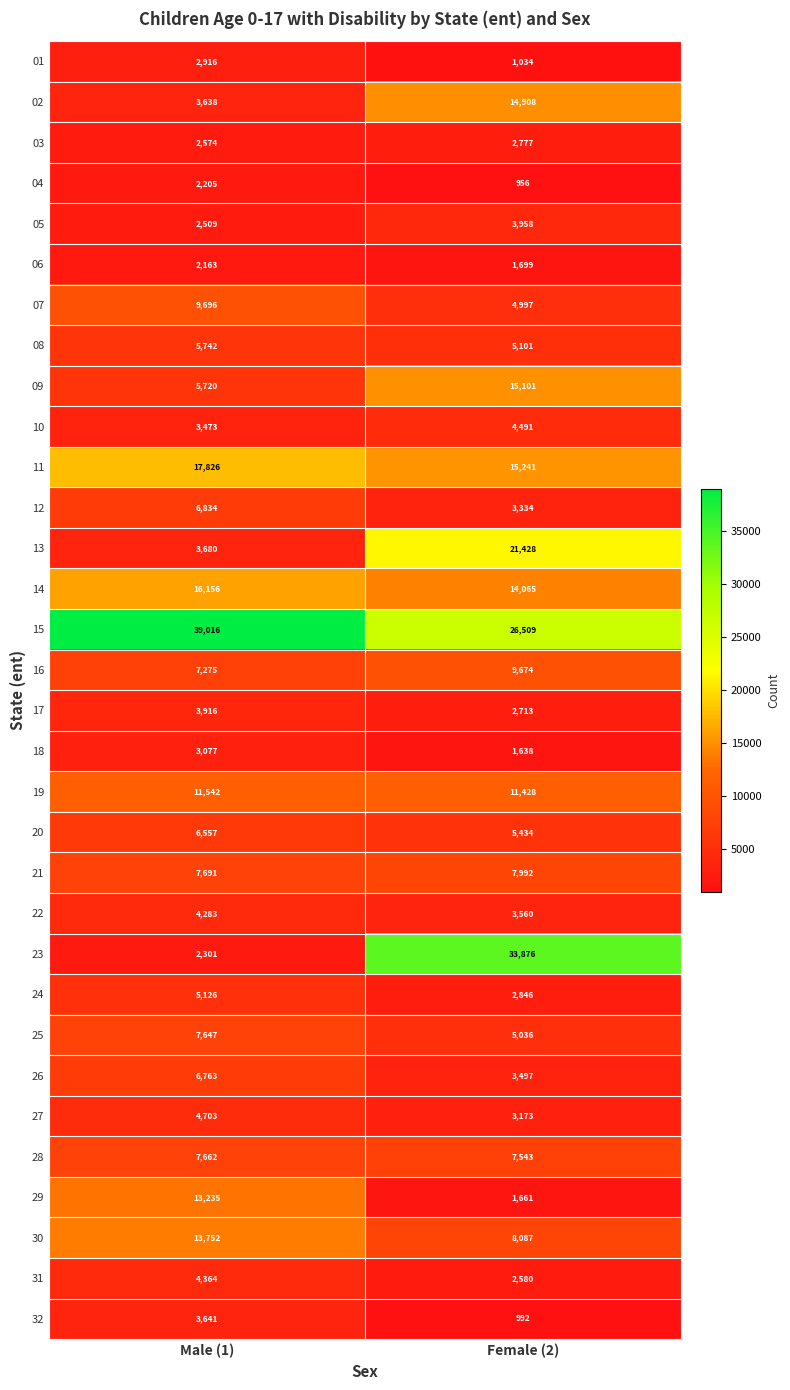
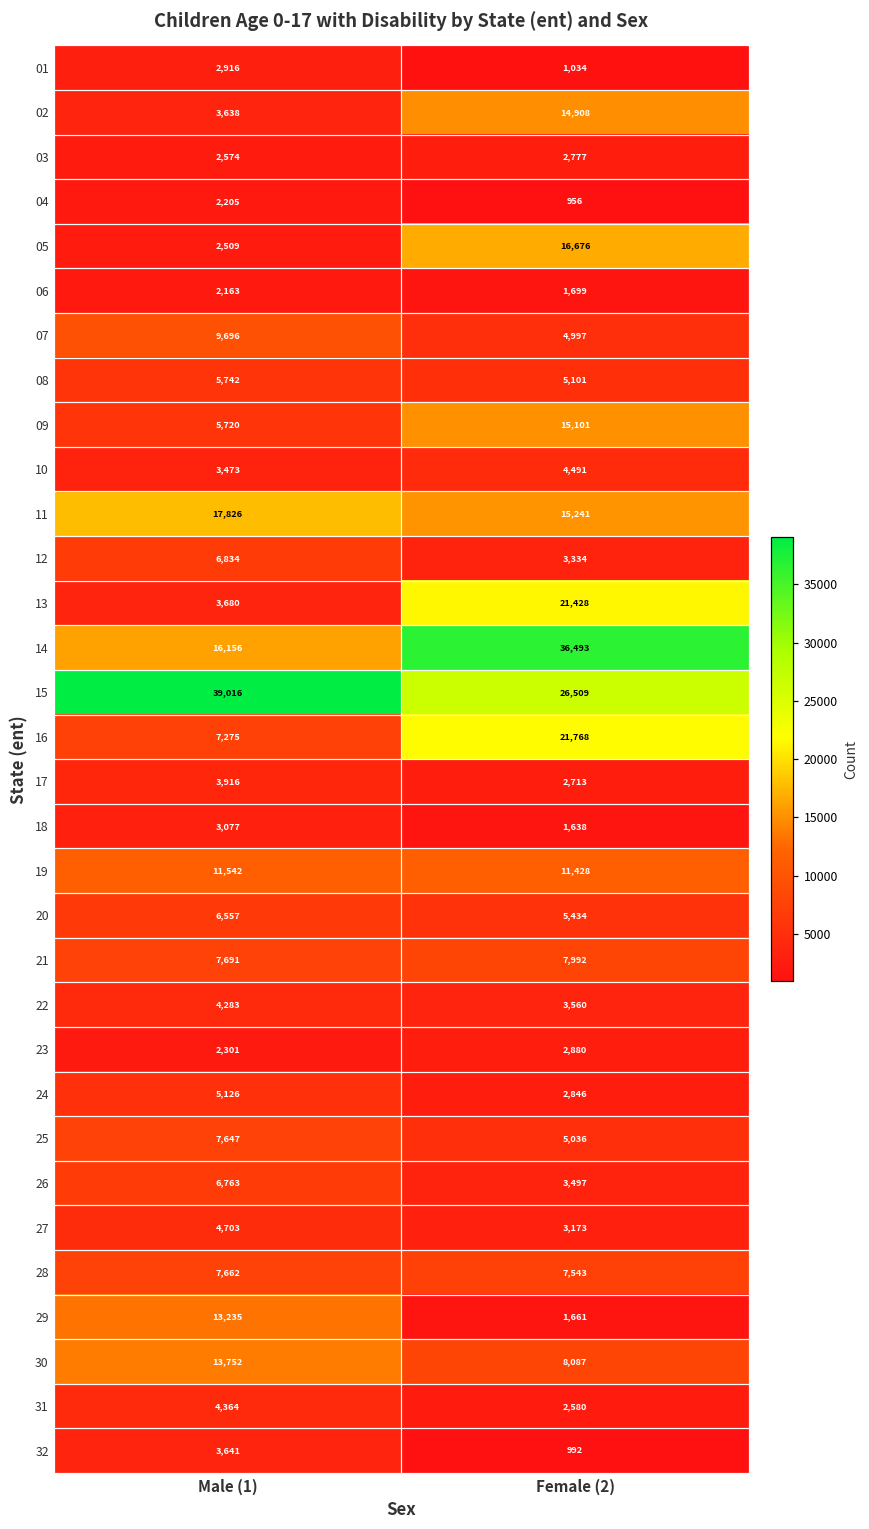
  {
    "01": {
      "Male (1)": "2,916",
      "Female (2)": "1,034"
    },
    "02": {
      "Male (1)": "3,638",
      "Female (2)": "14,908"
    },
    "03": {
      "Male (1)": "2,574",
      "Female (2)": "2,777"
    },
    "04": {
      "Male (1)": "2,205",
      "Female (2)": "956"
    },
    "05": {
      "Male (1)": "2,509",
-     "Female (2)": "3,958"
+     "Female (2)": "16,676"
    },
    "06": {
      "Male (1)": "2,163",
      "Female (2)": "1,699"
    },
    "07": {
      "Male (1)": "9,696",
      "Female (2)": "4,997"
    },
    "08": {
      "Male (1)": "5,742",
      "Female (2)": "5,101"
    },
    "09": {
      "Male (1)": "5,720",
      "Female (2)": "15,101"
    },
    "10": {
      "Male (1)": "3,473",
      "Female (2)": "4,491"
    },
    "11": {
      "Male (1)": "17,826",
      "Female (2)": "15,241"
    },
    "12": {
      "Male (1)": "6,834",
      "Female (2)": "3,334"
    },
    "13": {
      "Male (1)": "3,680",
      "Female (2)": "21,428"
    },
    "14": {
      "Male (1)": "16,156",
-     "Female (2)": "14,065"
+     "Female (2)": "36,493"
    },
    "15": {
      "Male (1)": "39,016",
      "Female (2)": "26,509"
    },
    "16": {
      "Male (1)": "7,275",
-     "Female (2)": "9,674"
+     "Female (2)": "21,768"
    },
    "17": {
      "Male (1)": "3,916",
      "Female (2)": "2,713"
    },
    "18": {
      "Male (1)": "3,077",
      "Female (2)": "1,638"
    },
    "19": {
      "Male (1)": "11,542",
      "Female (2)": "11,428"
    },
    "20": {
      "Male (1)": "6,557",
      "Female (2)": "5,434"
    },
    "21": {
      "Male (1)": "7,691",
      "Female (2)": "7,992"
    },
    "22": {
      "Male (1)": "4,283",
      "Female (2)": "3,560"
    },
    "23": {
      "Male (1)": "2,301",
-     "Female (2)": "33,876"
+     "Female (2)": "2,880"
    },
    "24": {
      "Male (1)": "5,126",
      "Female (2)": "2,846"
    },
    "25": {
      "Male (1)": "7,647",
      "Female (2)": "5,036"
    },
    "26": {
      "Male (1)": "6,763",
      "Female (2)": "3,497"
    },
    "27": {
      "Male (1)": "4,703",
      "Female (2)": "3,173"
    },
    "28": {
      "Male (1)": "7,662",
      "Female (2)": "7,543"
    },
    "29": {
      "Male (1)": "13,235",
      "Female (2)": "1,661"
    },
    "30": {
      "Male (1)": "13,752",
      "Female (2)": "8,087"
    },
    "31": {
      "Male (1)": "4,364",
      "Female (2)": "2,580"
    },
    "32": {
      "Male (1)": "3,641",
      "Female (2)": "992"
    }
  }
